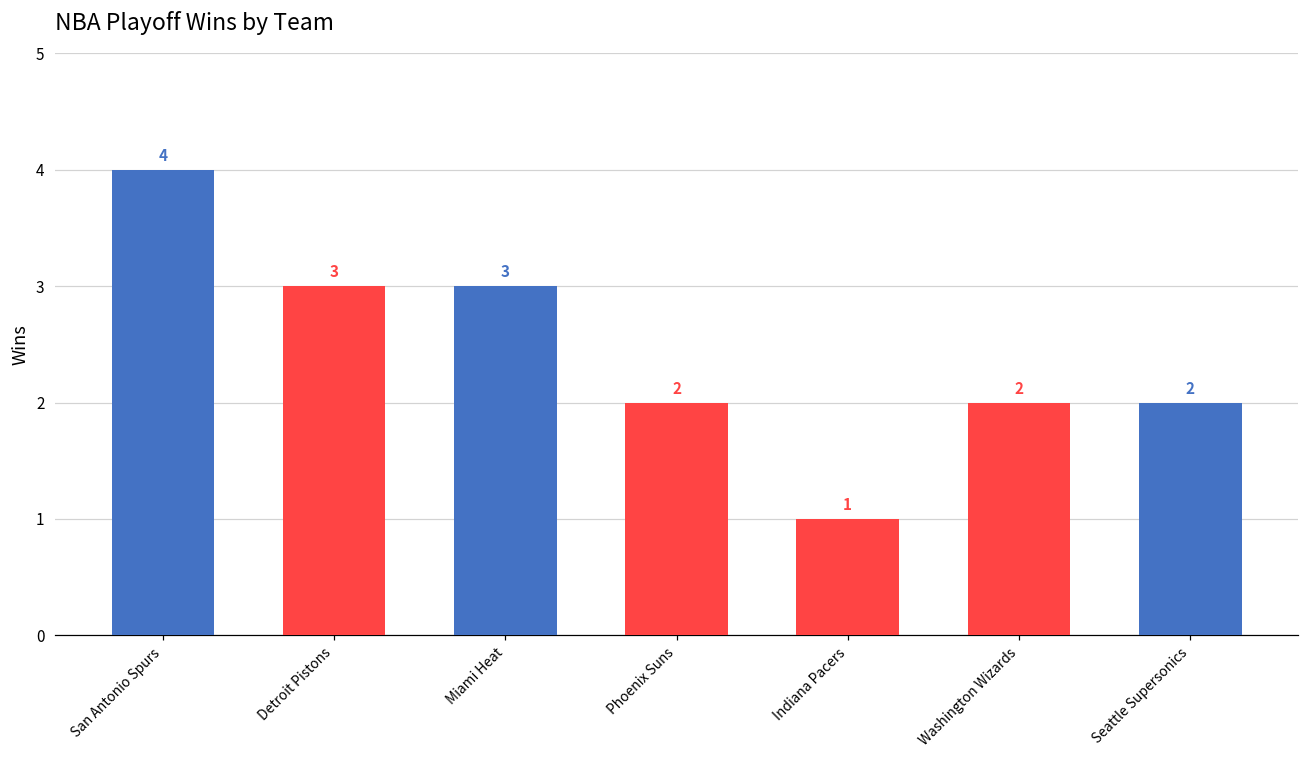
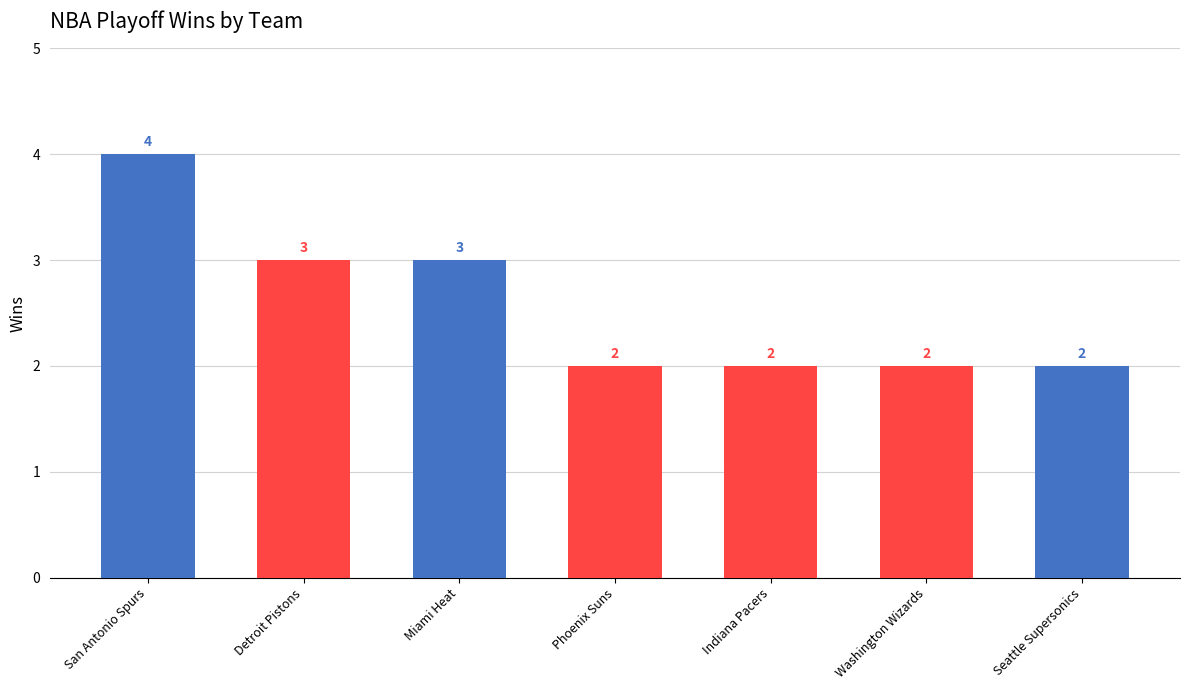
  {
    "San Antonio Spurs": 4,
    "Detroit Pistons": 3,
    "Miami Heat": 3,
    "Phoenix Suns": 2,
-   "Indiana Pacers": 1,
+   "Indiana Pacers": 2,
    "Washington Wizards": 2,
    "Seattle Supersonics": 2
  }
